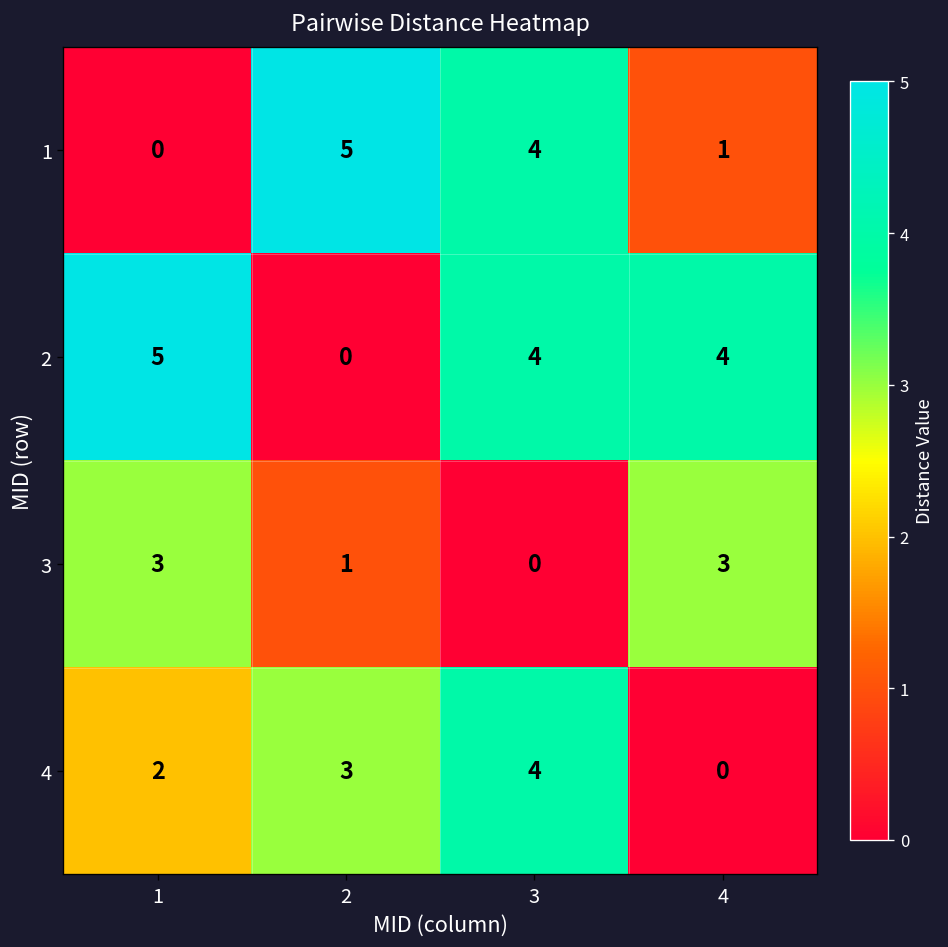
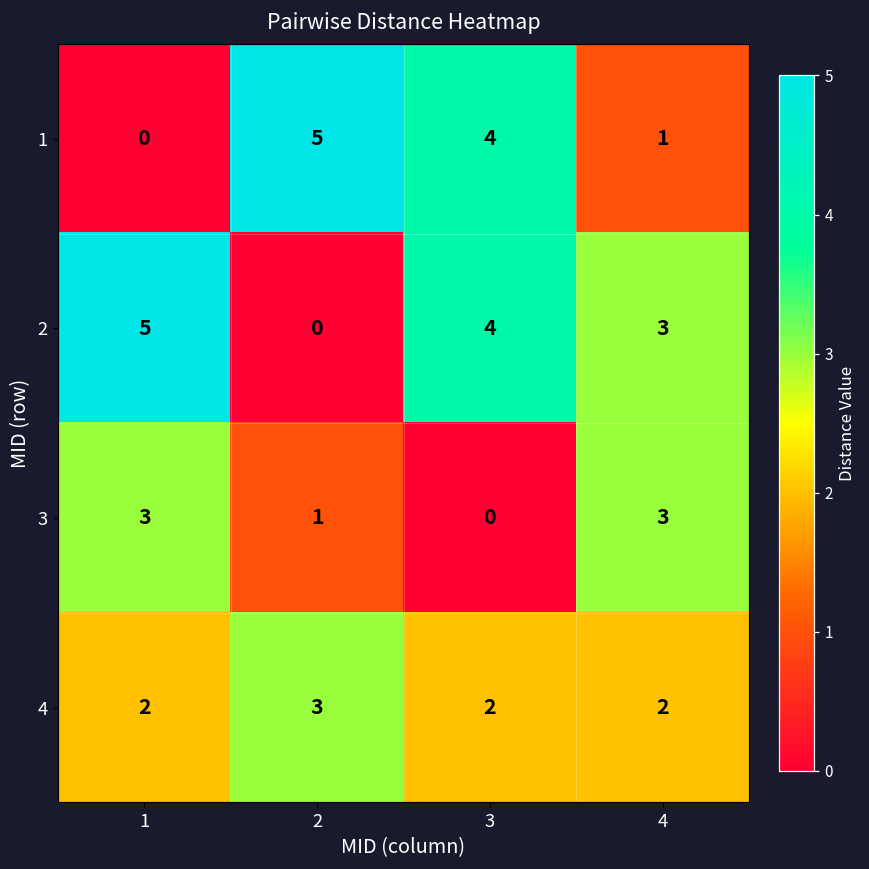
  {
    "1": {
      "1": 0,
      "2": 5,
      "3": 4,
      "4": 1
    },
    "2": {
      "1": 5,
      "2": 0,
      "3": 4,
-     "4": 4
+     "4": 3
    },
    "3": {
      "1": 3,
      "2": 1,
      "3": 0,
      "4": 3
    },
    "4": {
      "1": 2,
      "2": 3,
-     "3": 4,
-     "4": 0
+     "3": 2,
+     "4": 2
    }
  }
